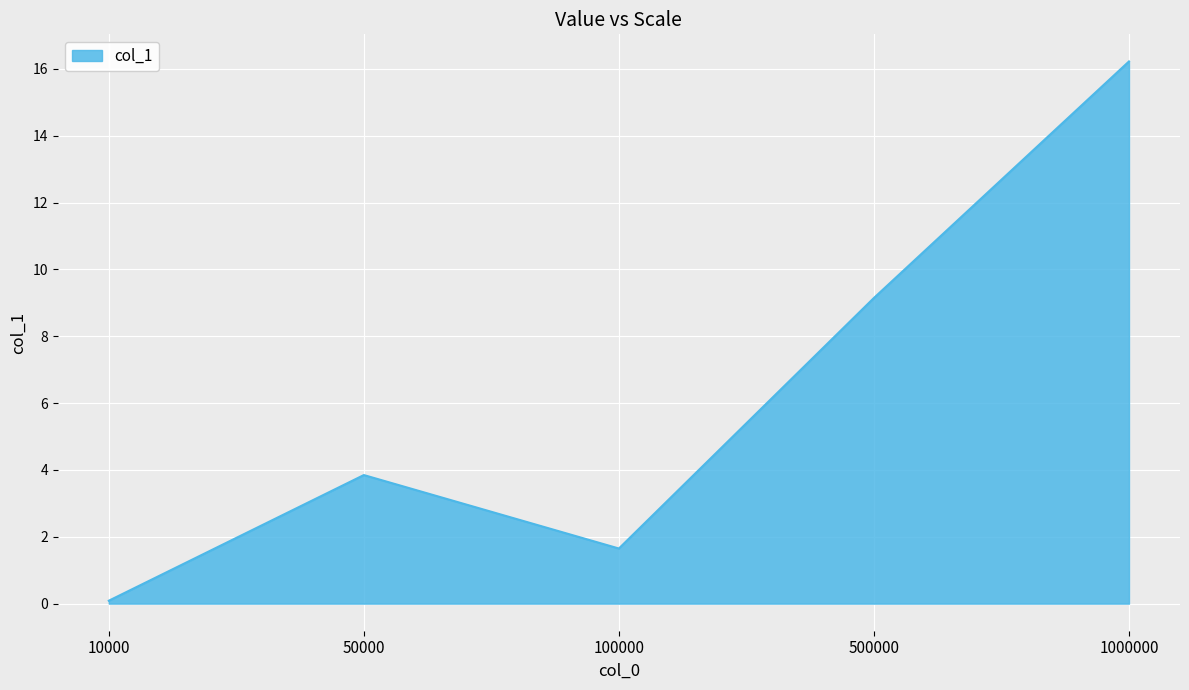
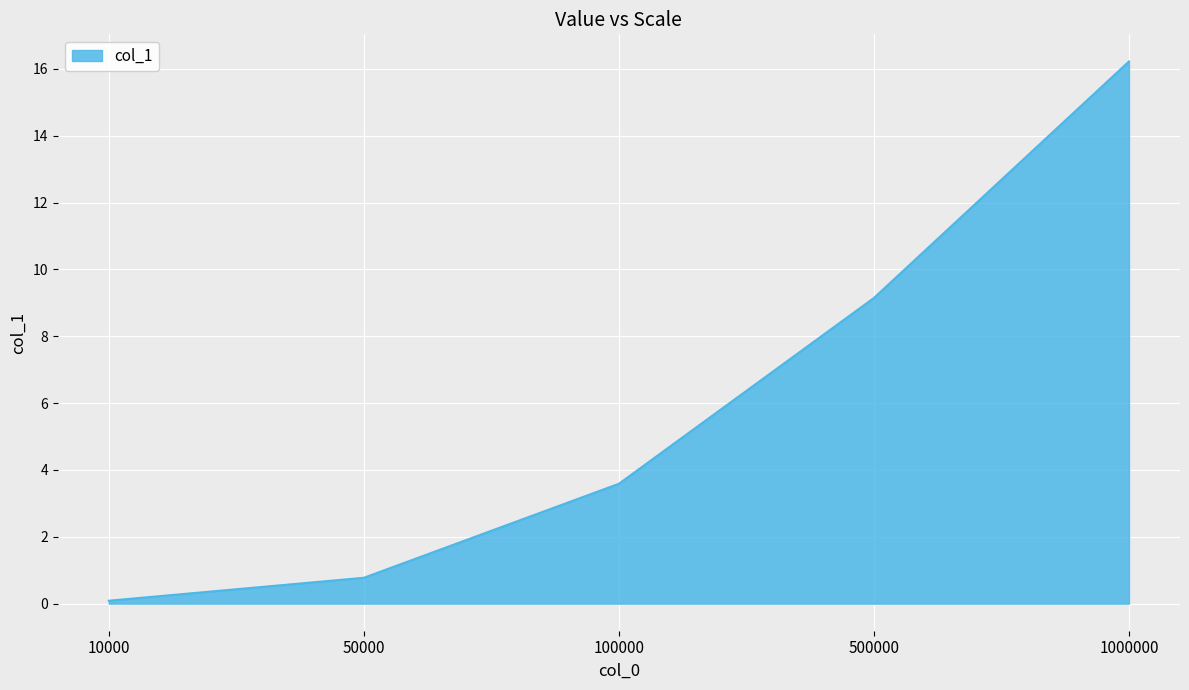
  {
    "10000": 0.1,
-   "50000": 3.8,
-   "100000": 1.6,
+   "50000": 0.8,
+   "100000": 3.6,
    "500000": 9.1,
    "1000000": 16.2
  }
